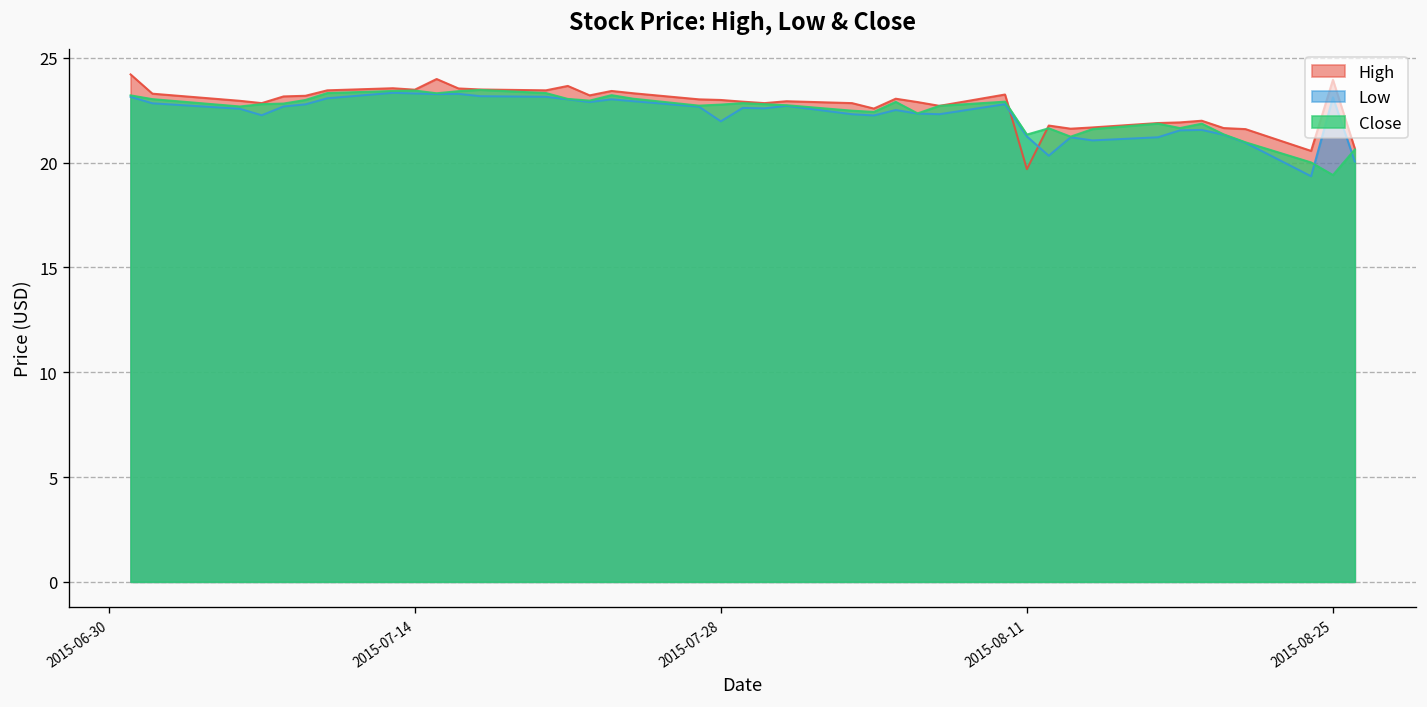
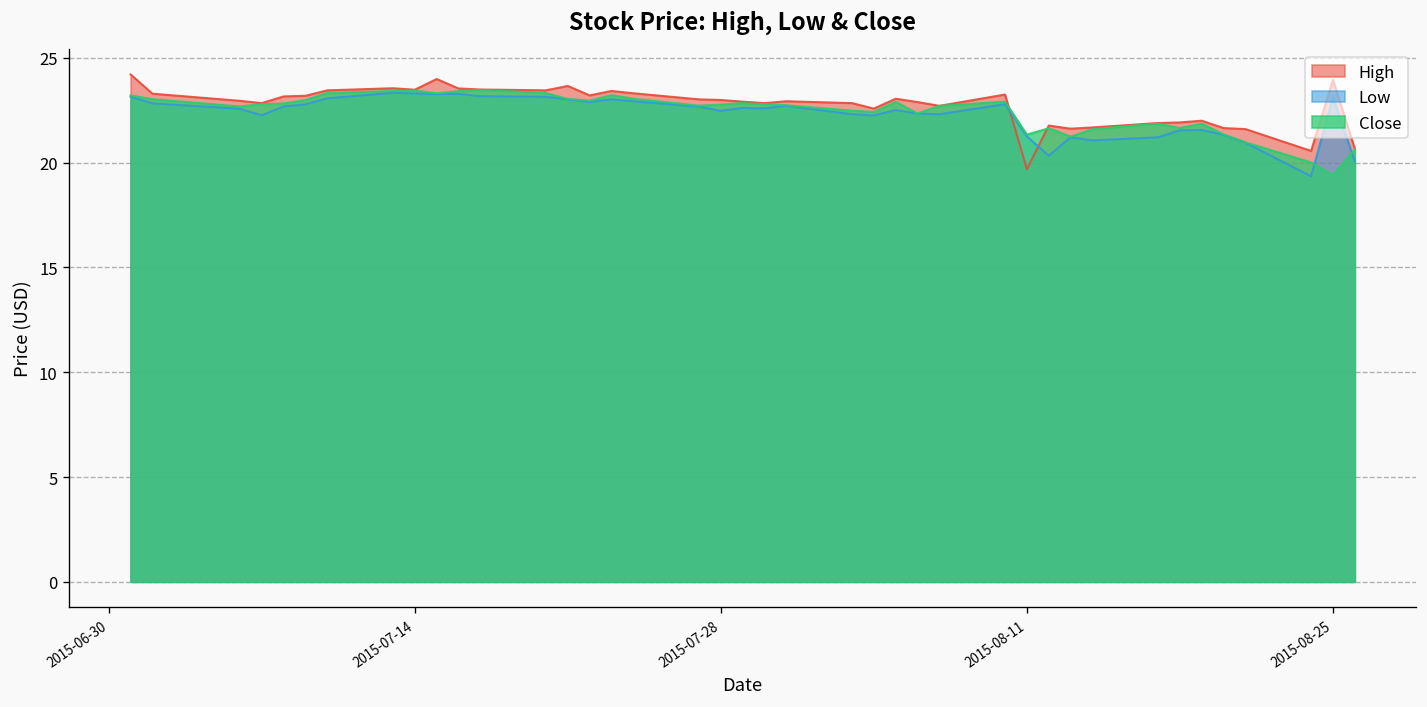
  {
    "High": {
      "2015-07-28": 23.0,
      "2015-08-11": 19.7
    },
    "Low": {
-     "2015-07-28": 22.0
+     "2015-07-28": 22.5
    },
    "Close": {
      "2015-07-28": 22.8,
      "2015-08-25": 19.4
    }
  }
